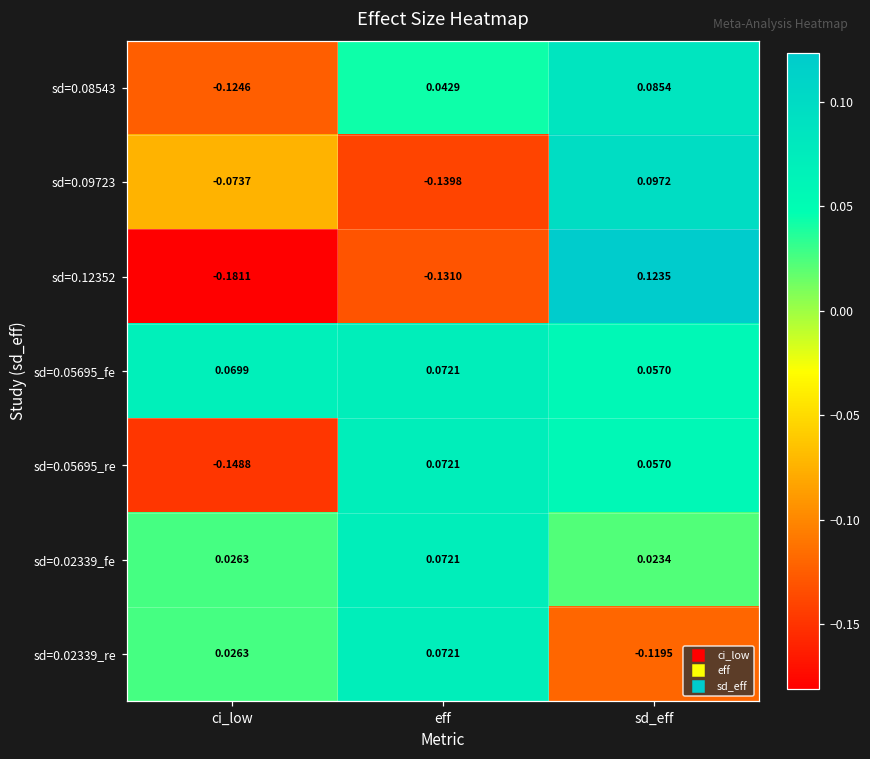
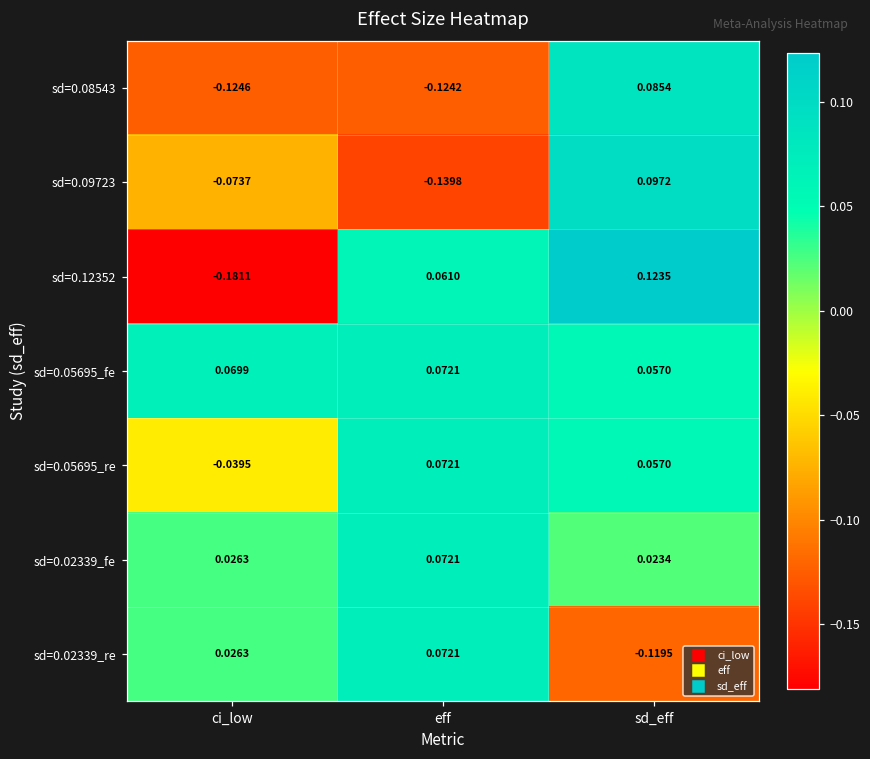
  {
    "sd=0.08543": {
      "ci_low": -0.1246,
-     "eff": 0.0429,
+     "eff": -0.1242,
      "sd_eff": 0.0854
    },
    "sd=0.09723": {
      "ci_low": -0.0737,
      "eff": -0.1398,
      "sd_eff": 0.0972
    },
    "sd=0.12352": {
      "ci_low": -0.1811,
-     "eff": -0.1310,
+     "eff": 0.0610,
      "sd_eff": 0.1235
    },
    "sd=0.05695_fe": {
      "ci_low": 0.0699,
      "eff": 0.0721,
      "sd_eff": 0.0570
    },
    "sd=0.05695_re": {
-     "ci_low": -0.1488,
+     "ci_low": -0.0395,
      "eff": 0.0721,
      "sd_eff": 0.0570
    },
    "sd=0.02339_fe": {
      "ci_low": 0.0263,
      "eff": 0.0721,
      "sd_eff": 0.0234
    },
    "sd=0.02339_re": {
      "ci_low": 0.0263,
      "eff": 0.0721,
      "sd_eff": -0.1195
    }
  }
